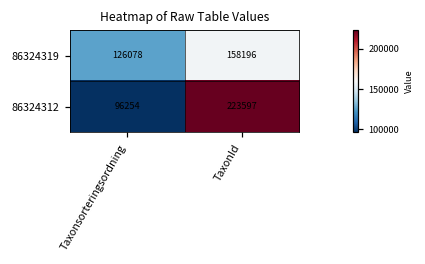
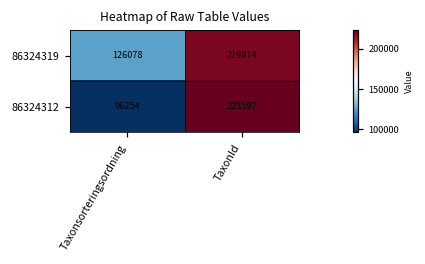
  {
    "86324319": {
      "Taxonsorteringsordning": 126078,
-     "TaxonId": 158196
+     "TaxonId": 219874
    },
    "86324312": {
      "Taxonsorteringsordning": 96254,
      "TaxonId": 223597
    }
  }
